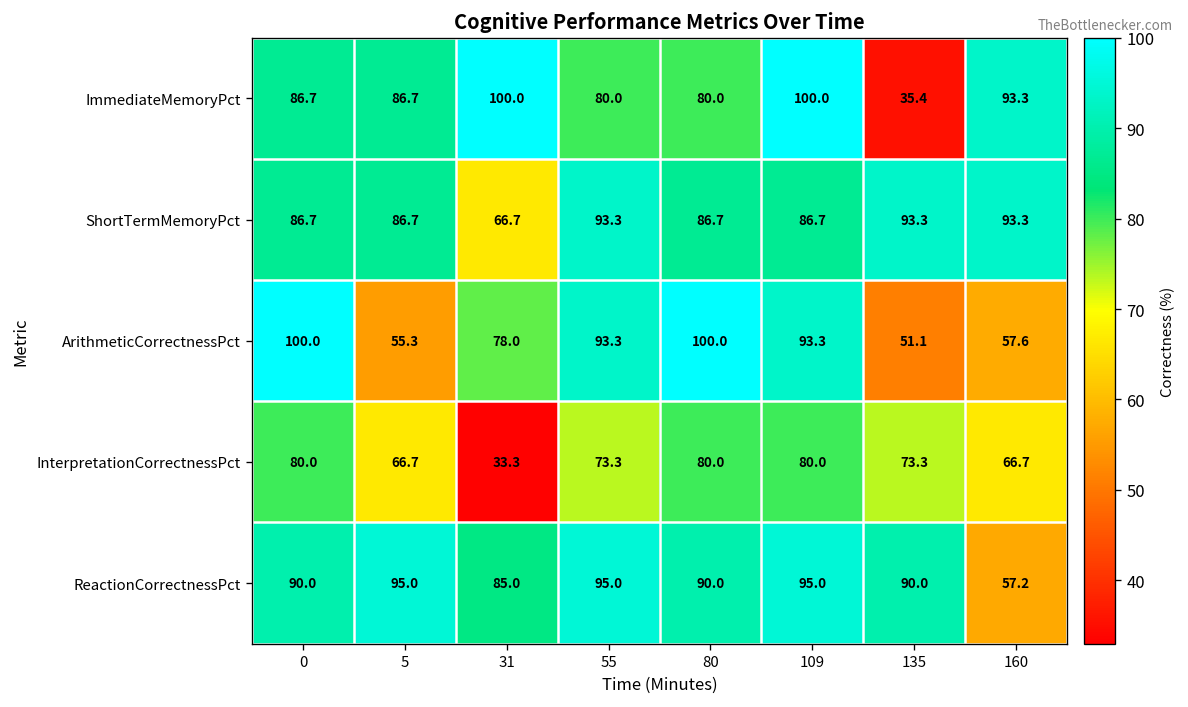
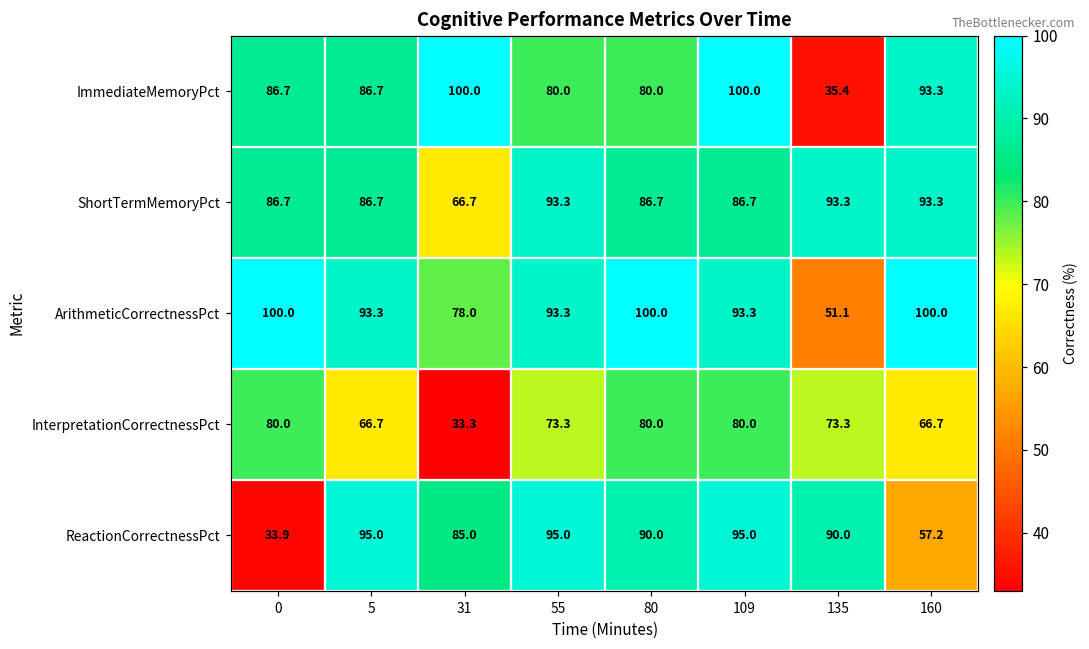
  {
    "ImmediateMemoryPct": {
      "0": 86.7,
      "5": 86.7,
      "31": 100.0,
      "55": 80.0,
      "80": 80.0,
      "109": 100.0,
      "135": 35.4,
      "160": 93.3
    },
    "ShortTermMemoryPct": {
      "0": 86.7,
      "5": 86.7,
      "31": 66.7,
      "55": 93.3,
      "80": 86.7,
      "109": 86.7,
      "135": 93.3,
      "160": 93.3
    },
    "ArithmeticCorrectnessPct": {
      "0": 100.0,
-     "5": 55.3,
+     "5": 93.3,
      "31": 78.0,
      "55": 93.3,
      "80": 100.0,
      "109": 93.3,
      "135": 51.1,
-     "160": 57.6
+     "160": 100.0
    },
    "InterpretationCorrectnessPct": {
      "0": 80.0,
      "5": 66.7,
      "31": 33.3,
      "55": 73.3,
      "80": 80.0,
      "109": 80.0,
      "135": 73.3,
      "160": 66.7
    },
    "ReactionCorrectnessPct": {
-     "0": 90.0,
+     "0": 33.9,
      "5": 95.0,
      "31": 85.0,
      "55": 95.0,
      "80": 90.0,
      "109": 95.0,
      "135": 90.0,
      "160": 57.2
    }
  }
